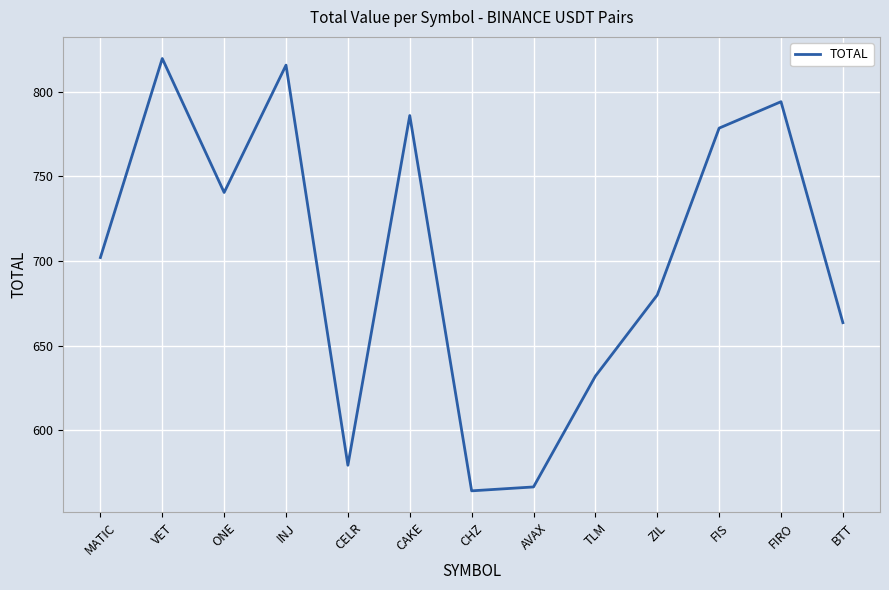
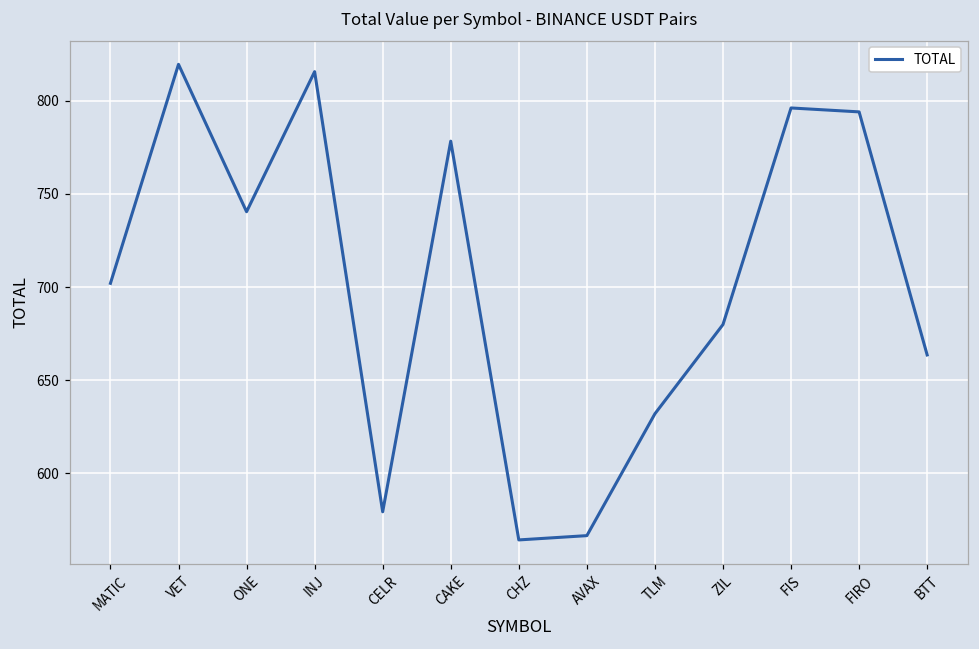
  {
    "MATIC": 702,
    "VET": 820,
    "ONE": 740,
    "INJ": 816,
    "CELR": 579,
-   "CAKE": 786,
+   "CAKE": 778,
    "CHZ": 564,
    "AVAX": 567,
    "TLM": 632,
    "ZIL": 680,
-   "FIS": 778,
+   "FIS": 796,
    "FIRO": 794,
    "BTT": 664
  }
